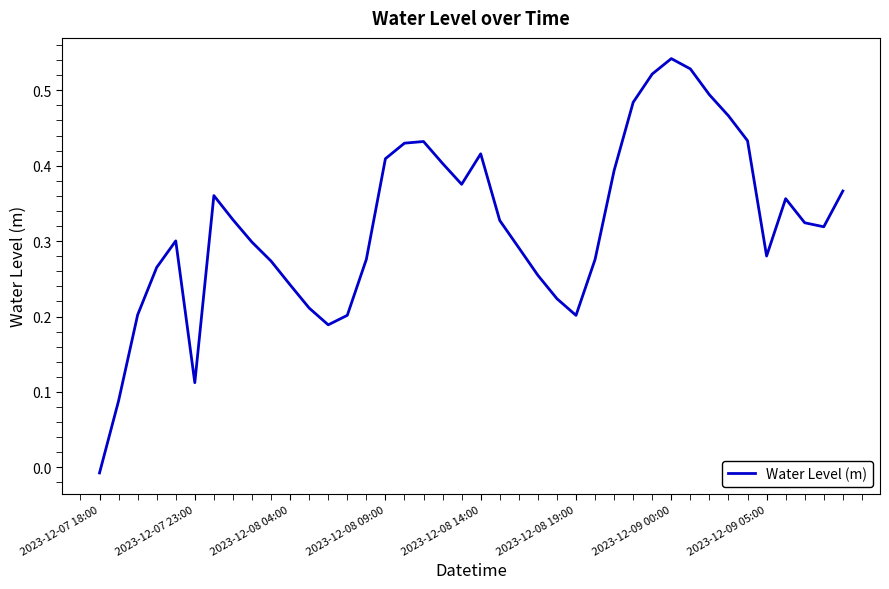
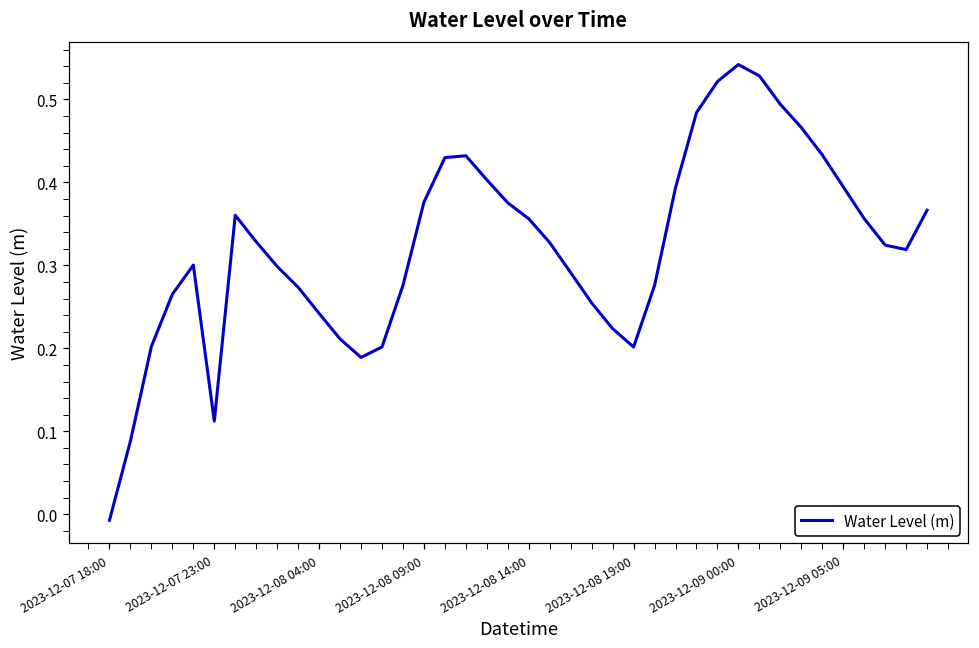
  {
    "2023-12-07 18:00": -0.01,
    "2023-12-07 23:00": 0.11,
    "2023-12-08 04:00": 0.24,
-   "2023-12-08 09:00": 0.41,
-   "2023-12-08 14:00": 0.42,
+   "2023-12-08 09:00": 0.38,
+   "2023-12-08 14:00": 0.36,
    "2023-12-08 19:00": 0.20,
    "2023-12-09 00:00": 0.54,
-   "2023-12-09 05:00": 0.28
+   "2023-12-09 05:00": 0.39
  }
